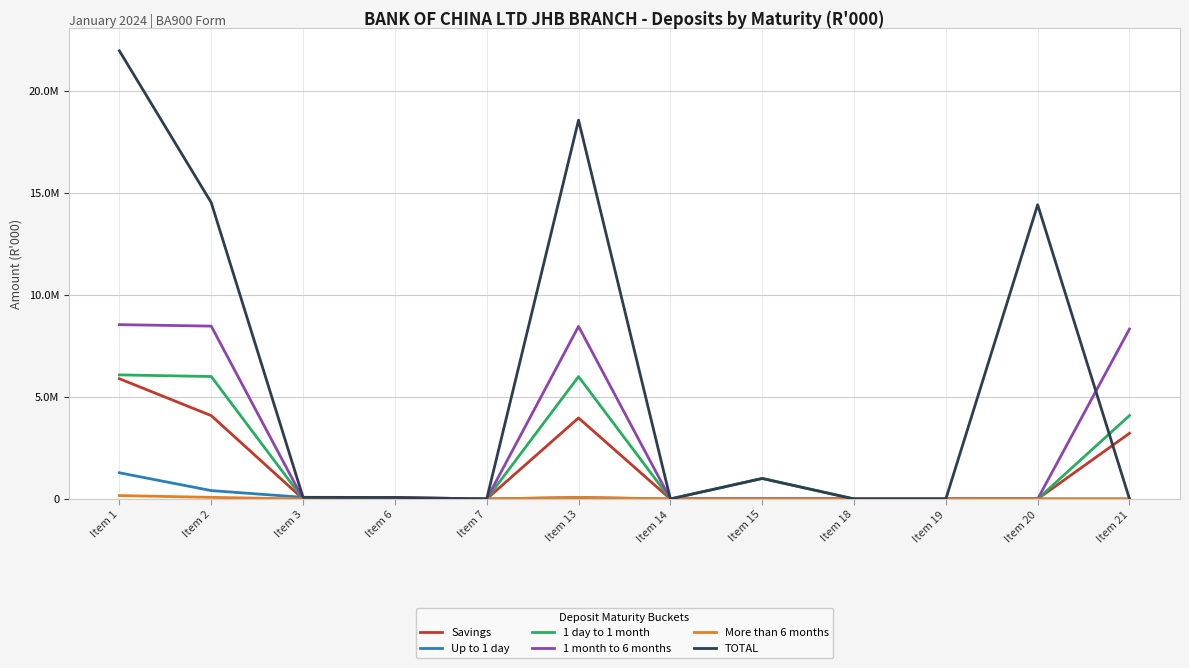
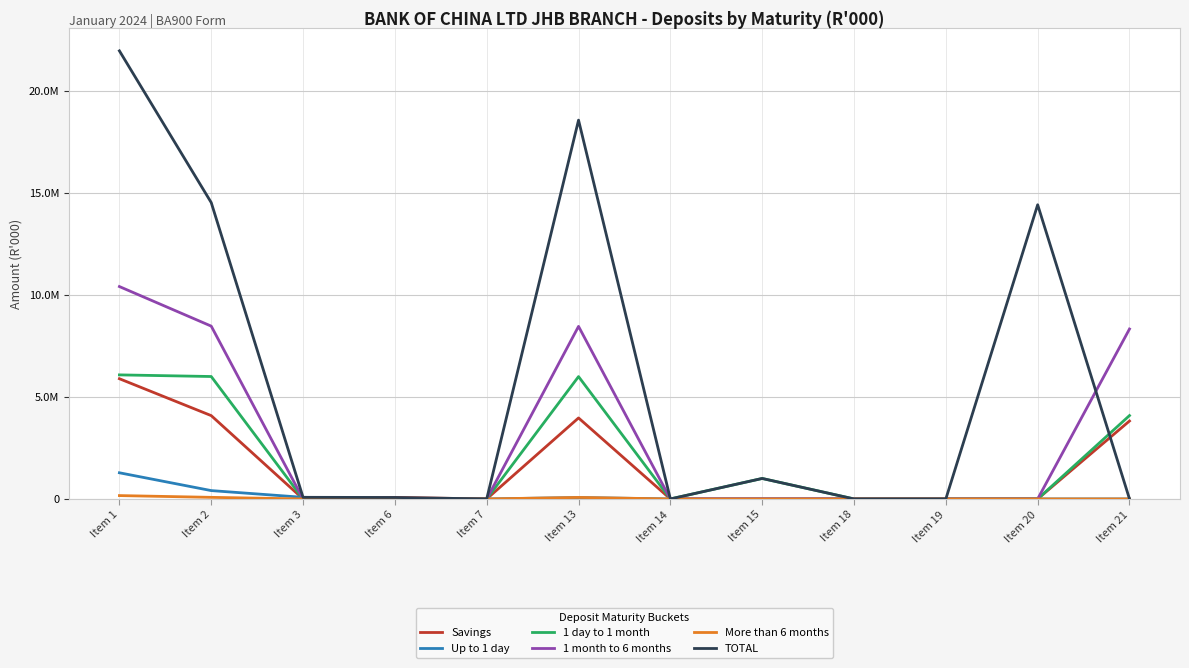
  {
    "Savings": {
      "Item 1": 5900000,
      "Item 2": 4100000,
      "Item 13": 4000000,
-     "Item 21": 3200000
+     "Item 21": 3800000
    },
    "Up to 1 day": {
      "Item 1": 1300000,
      "Item 2": 400000
    },
    "1 day to 1 month": {
      "Item 1": 6100000,
      "Item 2": 6000000,
      "Item 13": 6000000,
      "Item 21": 4100000
    },
    "1 month to 6 months": {
-     "Item 1": 8600000,
+     "Item 1": 10400000,
      "Item 2": 8500000,
      "Item 13": 8500000,
      "Item 21": 8300000
    },
    "More than 6 months": {
      "Item 1": 200000,
      "Item 2": 100000
    },
    "TOTAL": {
      "Item 1": 22000000,
      "Item 2": 14500000,
      "Item 13": 18600000,
      "Item 20": 14400000
    }
  }
